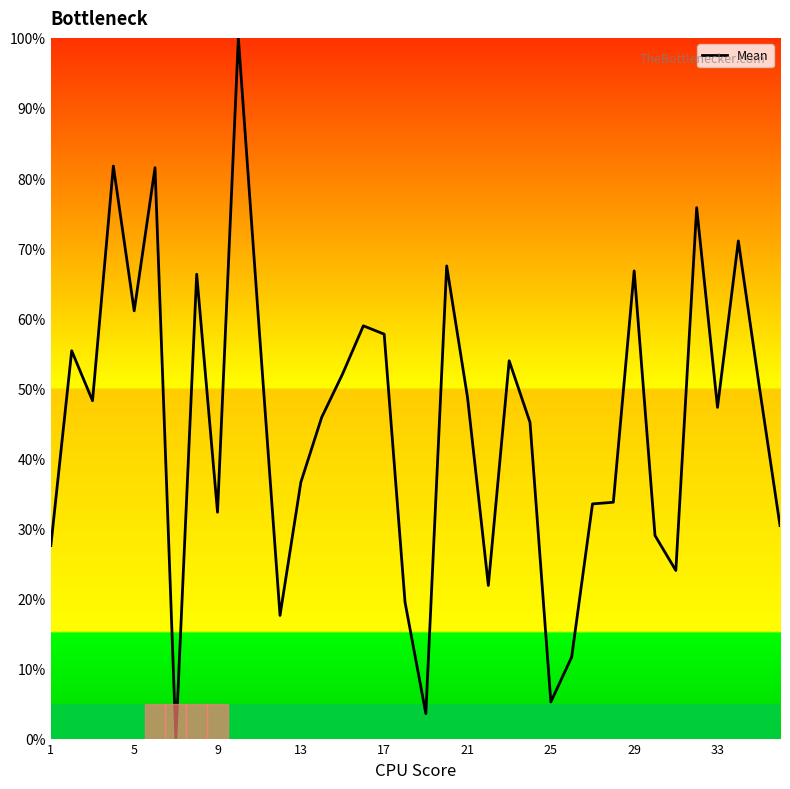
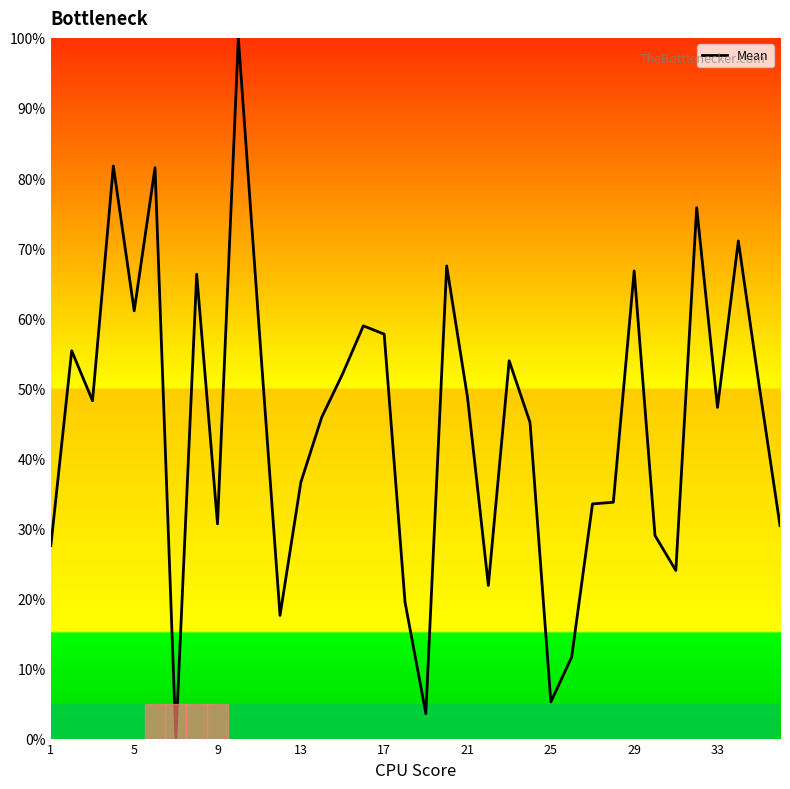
  {
    "1": "28%",
    "5": "61%",
-   "9": "32%",
+   "9": "31%",
    "13": "37%",
    "17": "58%",
    "21": "49%",
    "25": "5%",
    "29": "67%",
    "33": "47%"
  }
